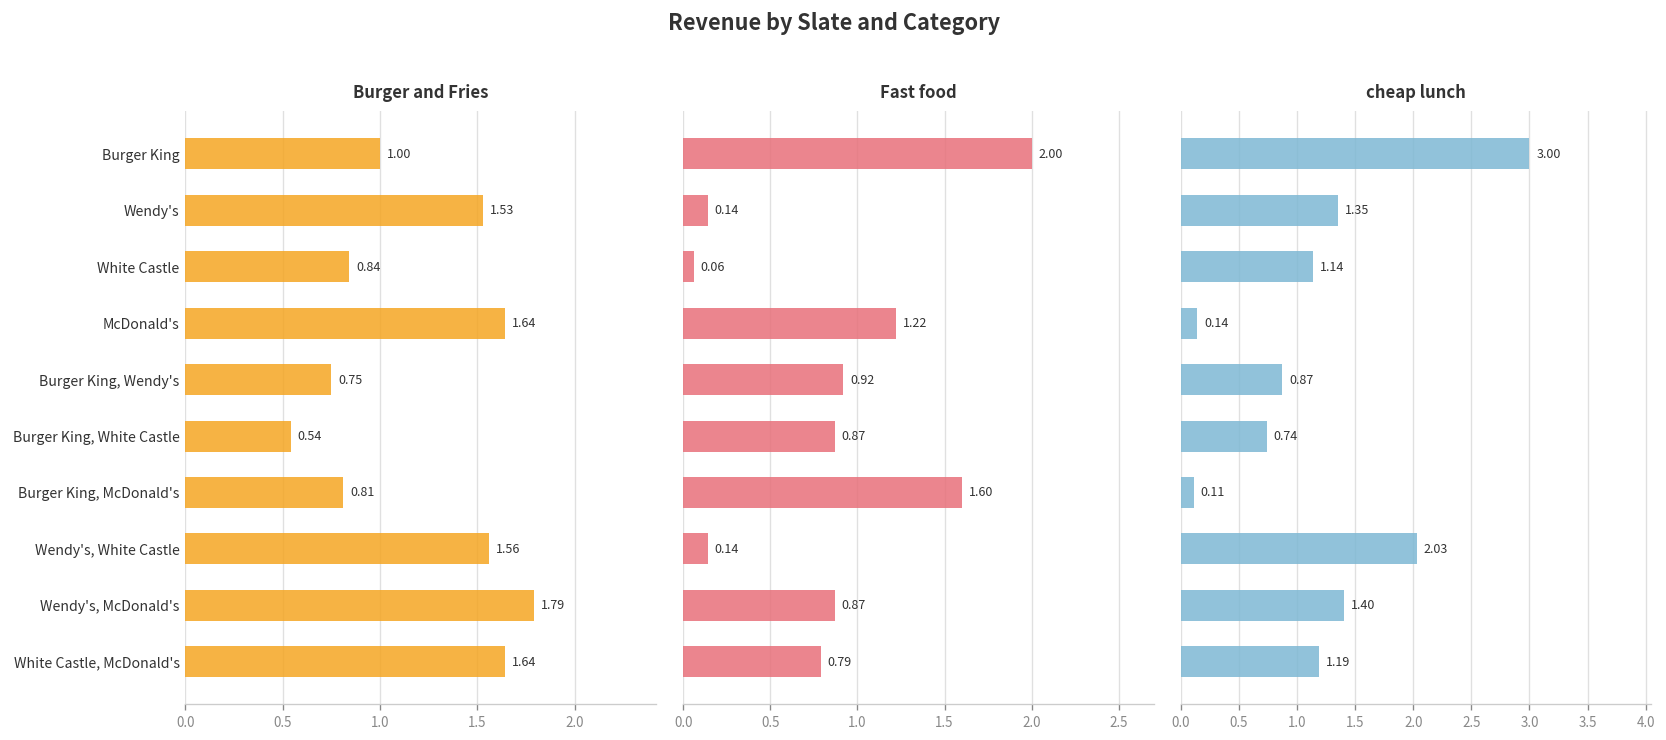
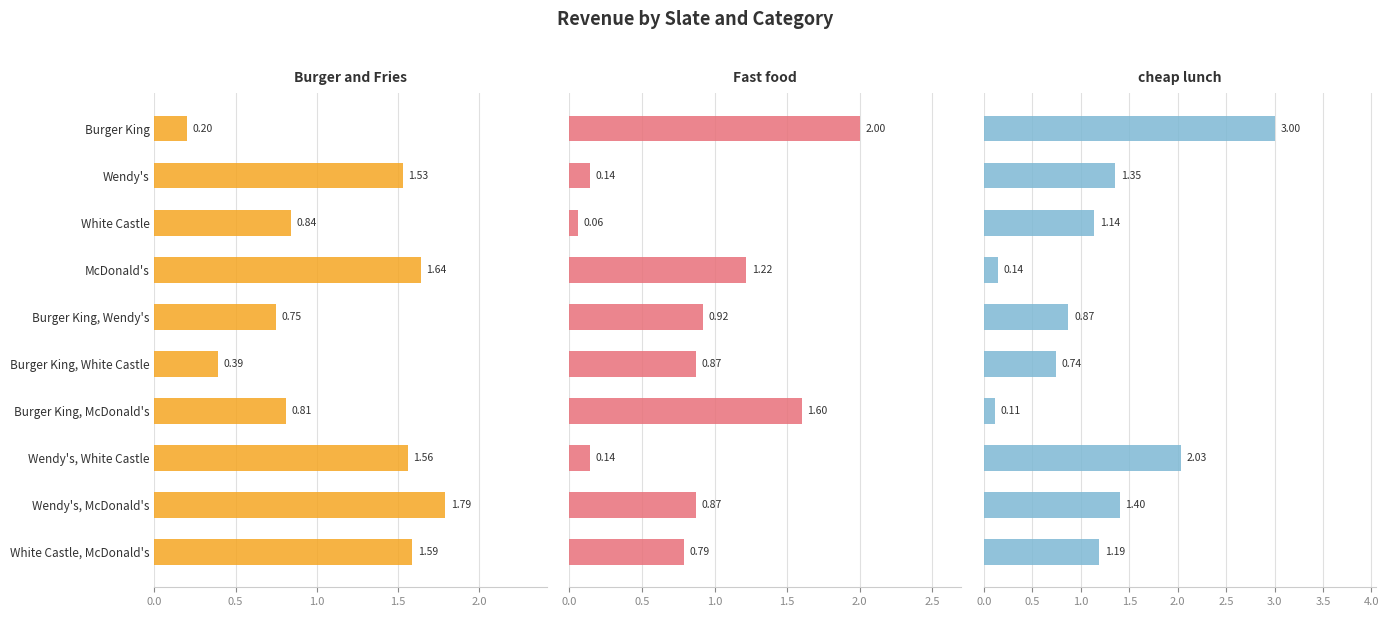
  {
    "Burger and Fries": {
-     "Burger King": 1.00,
+     "Burger King": 0.20,
      "Wendy's": 1.53,
      "White Castle": 0.84,
      "McDonald's": 1.64,
      "Burger King, Wendy's": 0.75,
-     "Burger King, White Castle": 0.54,
+     "Burger King, White Castle": 0.39,
      "Burger King, McDonald's": 0.81,
      "Wendy's, White Castle": 1.56,
      "Wendy's, McDonald's": 1.79,
-     "White Castle, McDonald's": 1.64
+     "White Castle, McDonald's": 1.59
    }
  }
